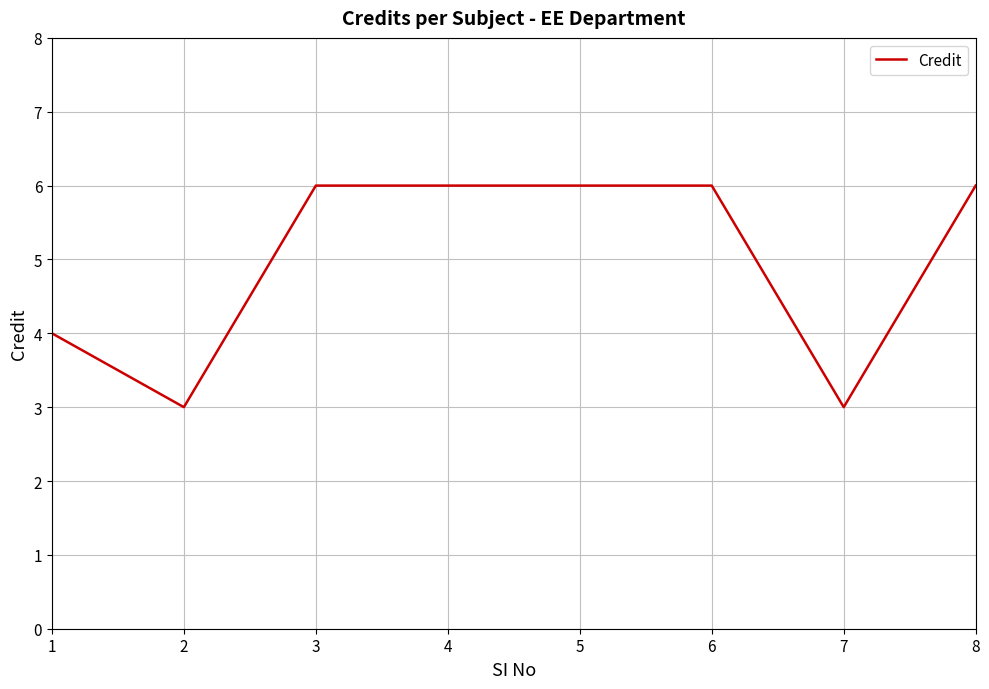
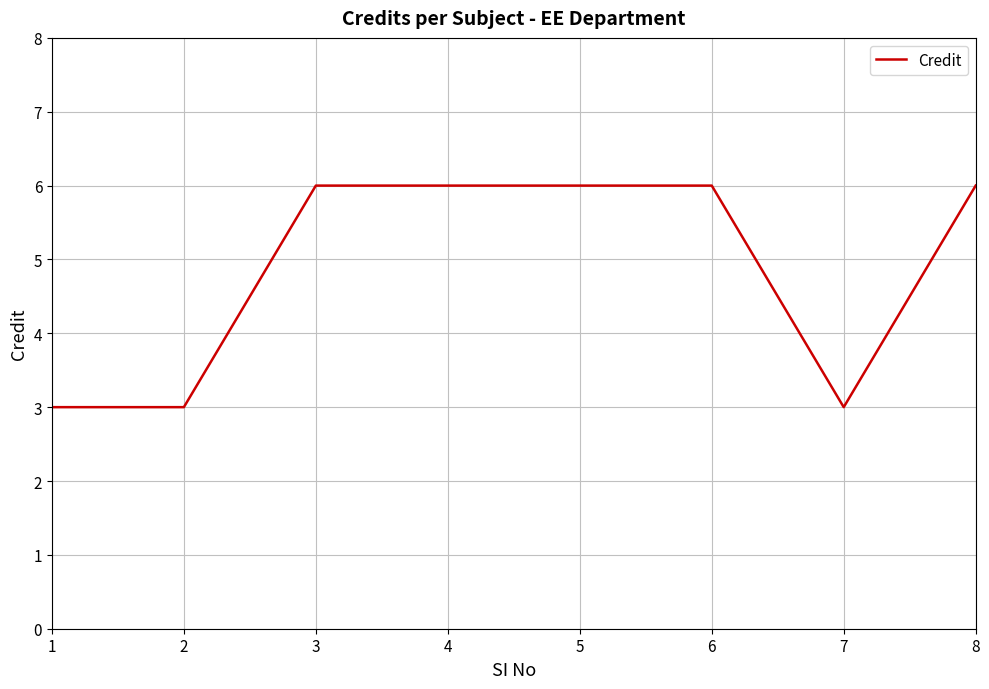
  {
-   "1": 4,
+   "1": 3,
    "2": 3,
    "3": 6,
    "4": 6,
    "5": 6,
    "6": 6,
    "7": 3,
    "8": 6
  }
